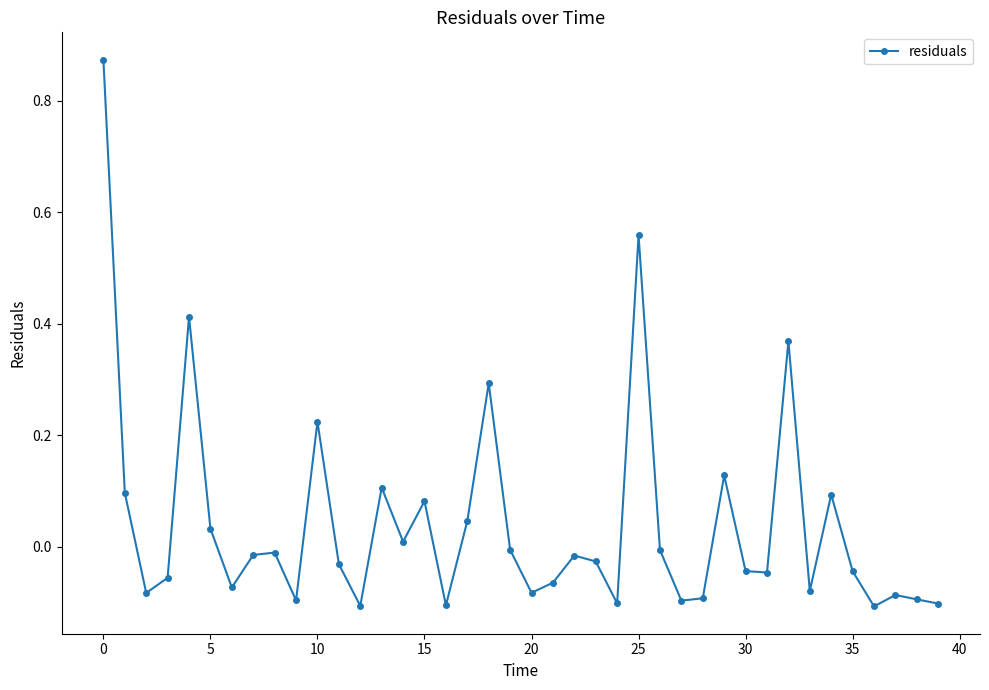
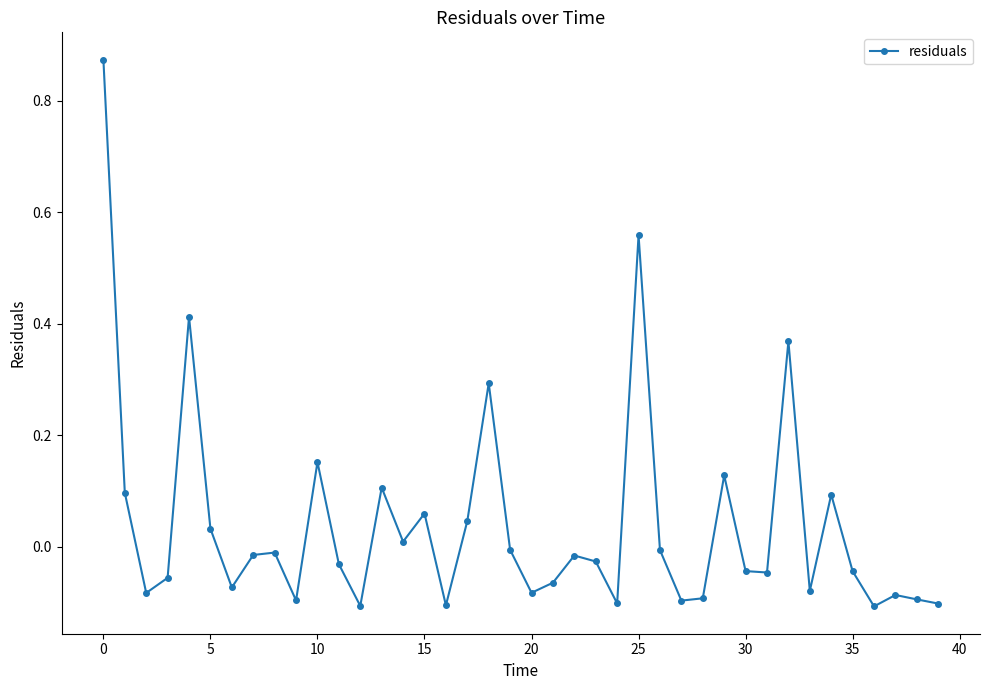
  {
    "0": 0.87,
    "5": 0.03,
-   "10": 0.22,
-   "15": 0.08,
+   "10": 0.15,
+   "15": 0.06,
    "20": -0.08,
    "25": 0.56,
    "30": -0.04,
    "35": -0.04
  }
